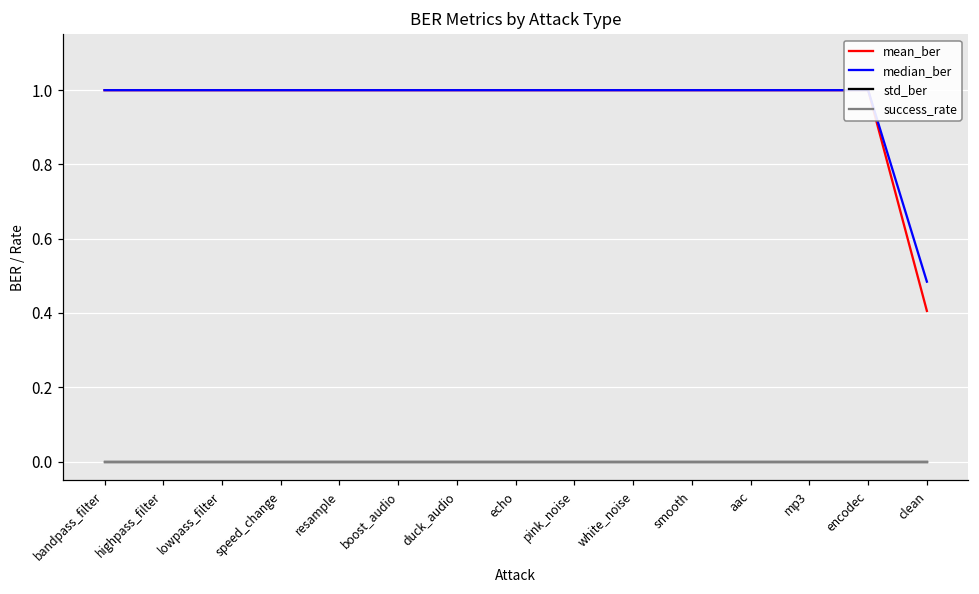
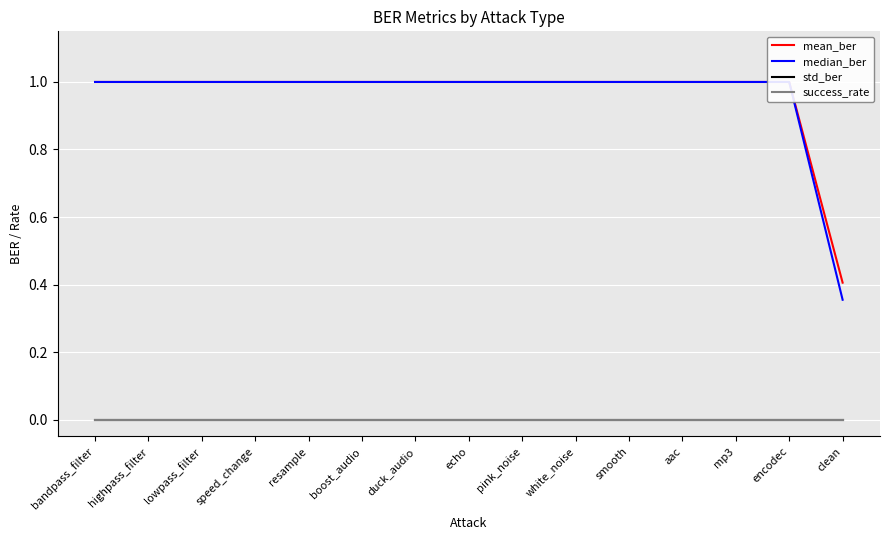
  {
    "mean_ber": {
      "clean": 0.41
    },
    "median_ber": {
-     "clean": 0.48
+     "clean": 0.35
    },
    "success_rate": {
      "bandpass_filter": 0.00,
      "highpass_filter": 0.00,
      "lowpass_filter": 0.00,
      "speed_change": 0.00,
      "resample": 0.00,
      "boost_audio": 0.00,
      "duck_audio": 0.00,
      "echo": 0.00,
      "pink_noise": 0.00,
      "white_noise": 0.00,
      "smooth": 0.00,
      "aac": 0.00,
      "mp3": 0.00,
      "encodec": 0.00,
      "clean": 0.00
    }
  }
